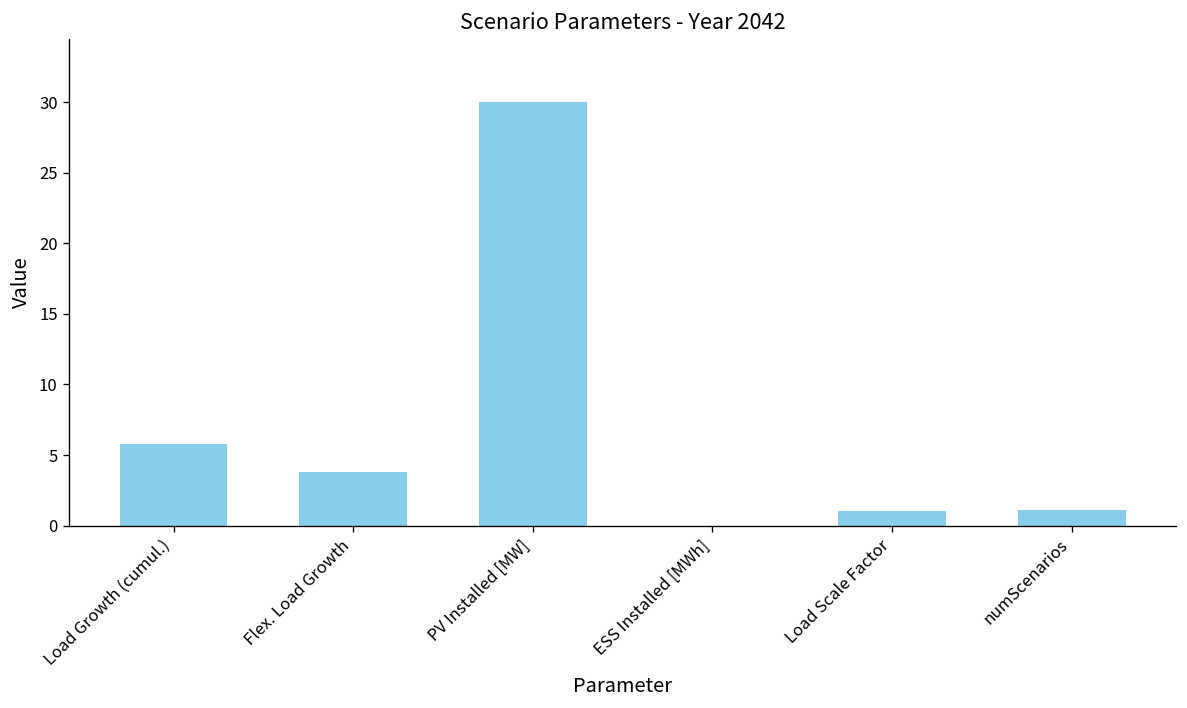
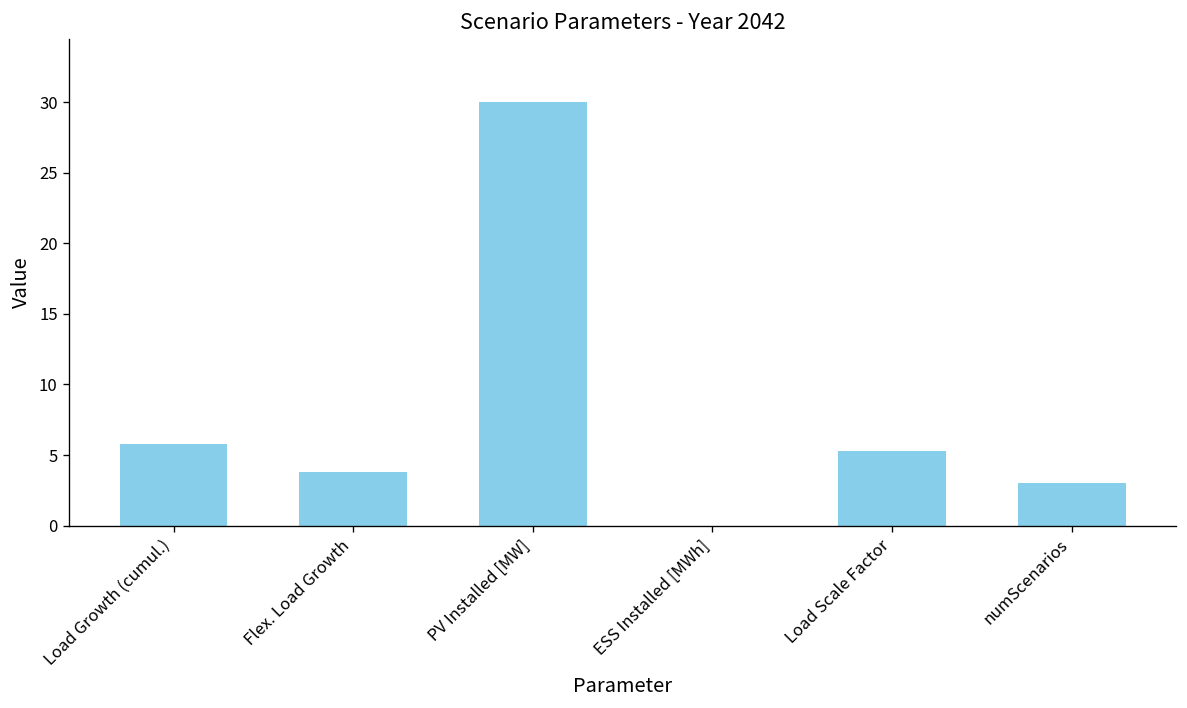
  {
    "Load Growth (cumul.)": 5.8,
    "Flex. Load Growth": 3.8,
    "PV Installed [MW]": 30.0,
    "ESS Installed [MWh]": 0.0,
-   "Load Scale Factor": 1.0,
-   "numScenarios": 1.1
+   "Load Scale Factor": 5.3,
+   "numScenarios": 3.0
  }
